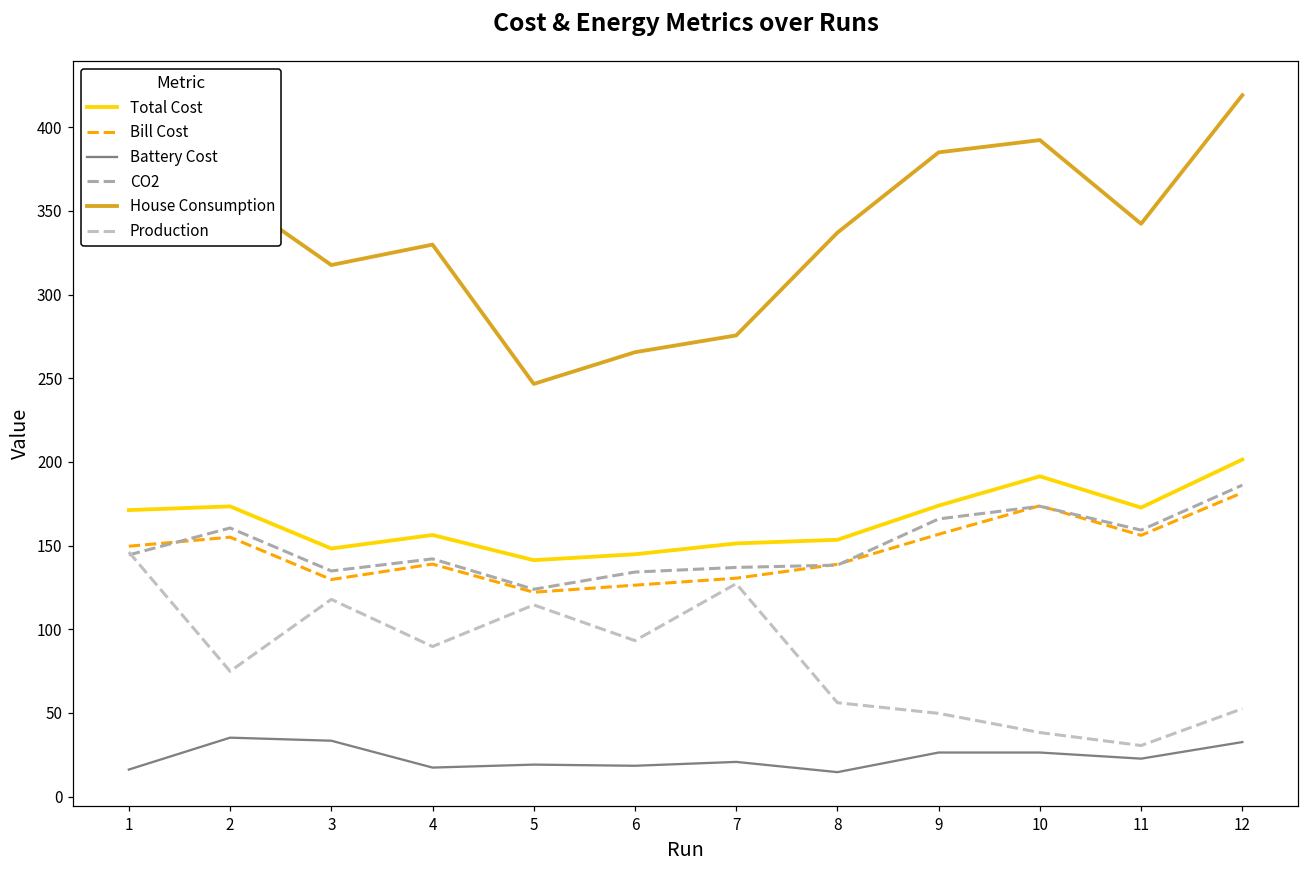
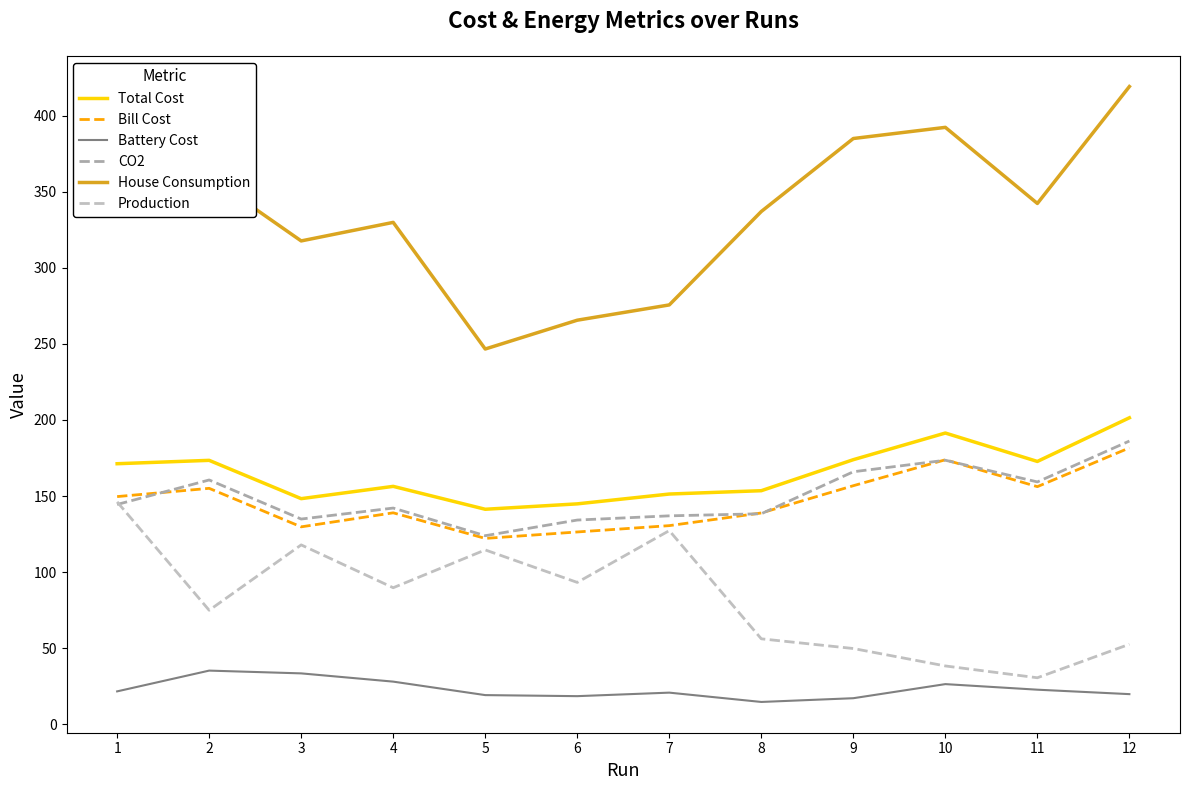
  {
    "Battery Cost": {
-     "1": 16,
+     "1": 22,
      "2": 35,
      "3": 33,
-     "4": 17,
+     "4": 28,
      "5": 19,
      "6": 18,
      "7": 21,
      "8": 15,
-     "9": 26,
+     "9": 17,
      "10": 26,
      "11": 23,
-     "12": 33
+     "12": 20
    }
  }
